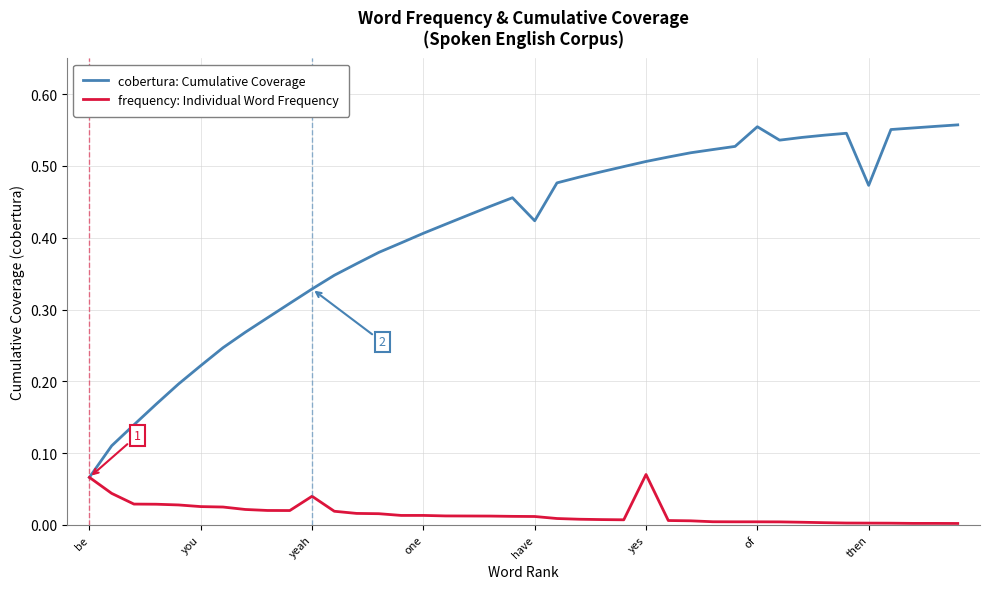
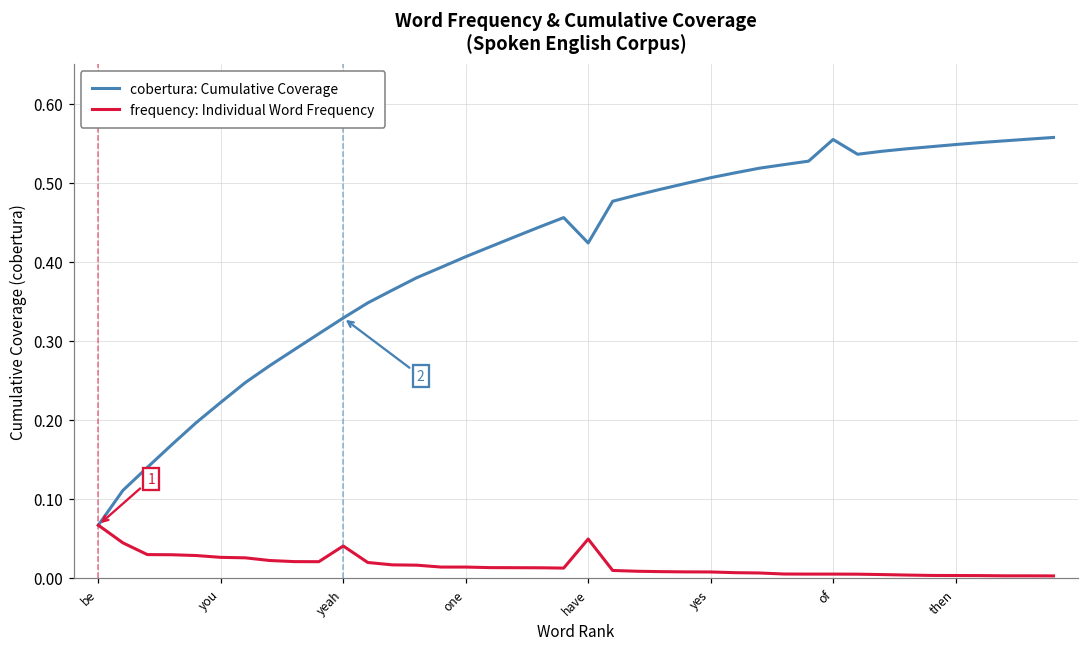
  {
    "cobertura: Cumulative Coverage": {
      "you": 0.22,
      "one": 0.41,
      "have": 0.42,
      "yes": 0.51,
      "of": 0.55,
-     "then": 0.47
+     "then": 0.55
    },
    "frequency: Individual Word Frequency": {
      "you": 0.03,
      "yeah": 0.04,
      "one": 0.01,
-     "have": 0.01,
-     "yes": 0.07,
+     "have": 0.05,
+     "yes": 0.01,
      "of": 0.00,
      "then": 0.00
    }
  }
